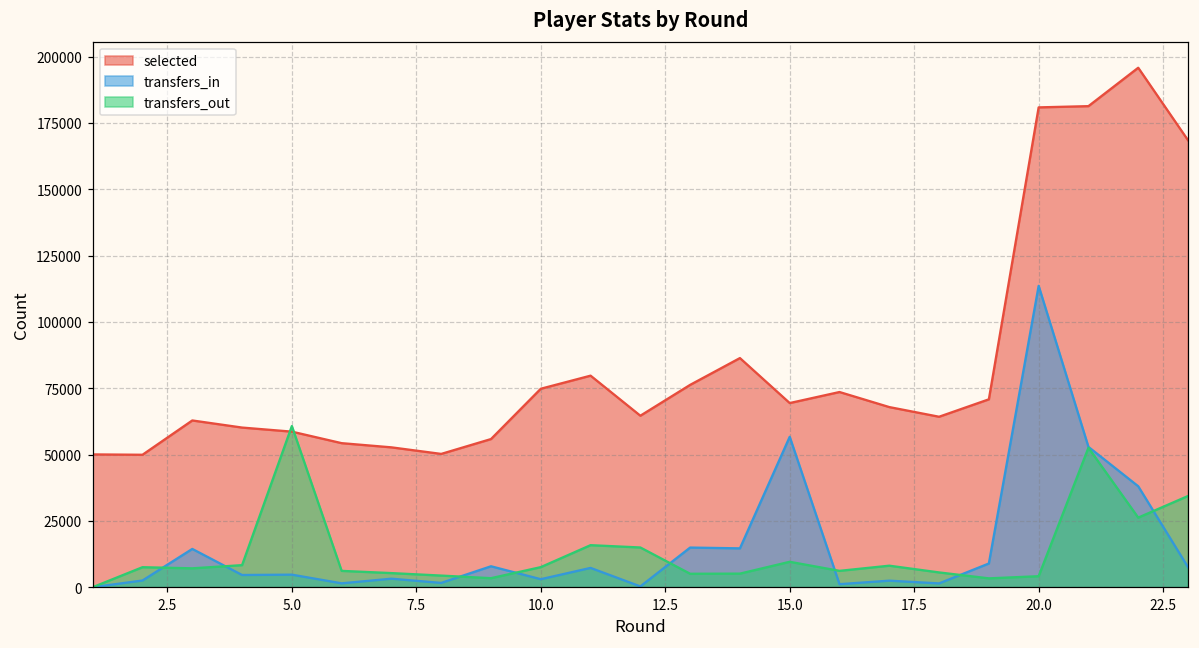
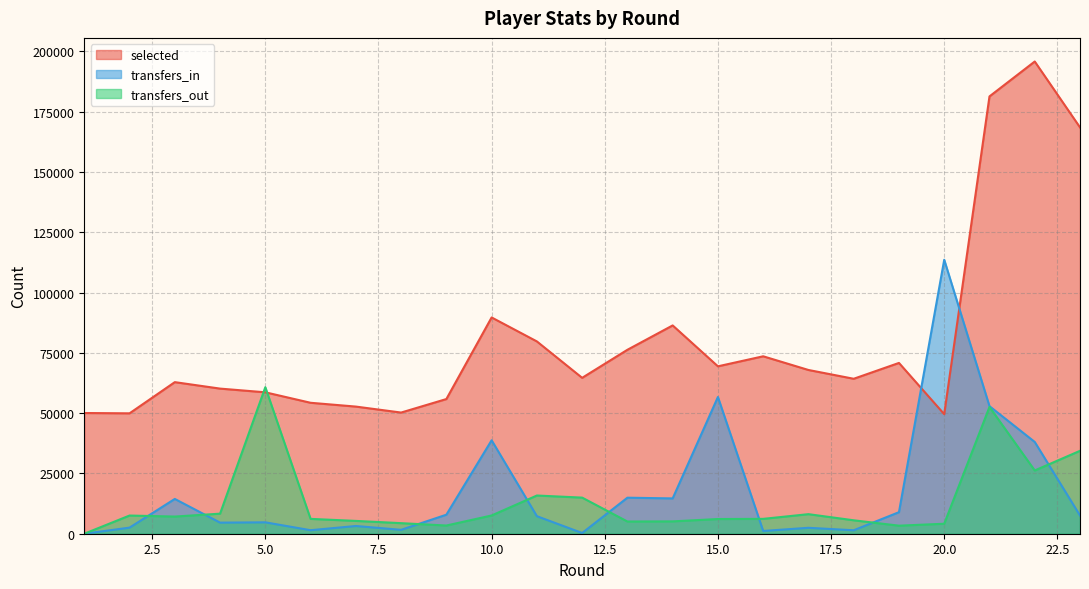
  {
    "selected": {
      "5.0": 59000,
-     "10.0": 75000,
+     "10.0": 90000,
      "15.0": 69000,
-     "20.0": 181000
+     "20.0": 50000
    },
    "transfers_in": {
      "5.0": 5000,
-     "10.0": 3000,
+     "10.0": 39000,
      "15.0": 57000,
      "20.0": 114000
    },
    "transfers_out": {
      "5.0": 61000,
      "10.0": 8000,
-     "15.0": 10000,
+     "15.0": 6000,
      "20.0": 4000
    }
  }
